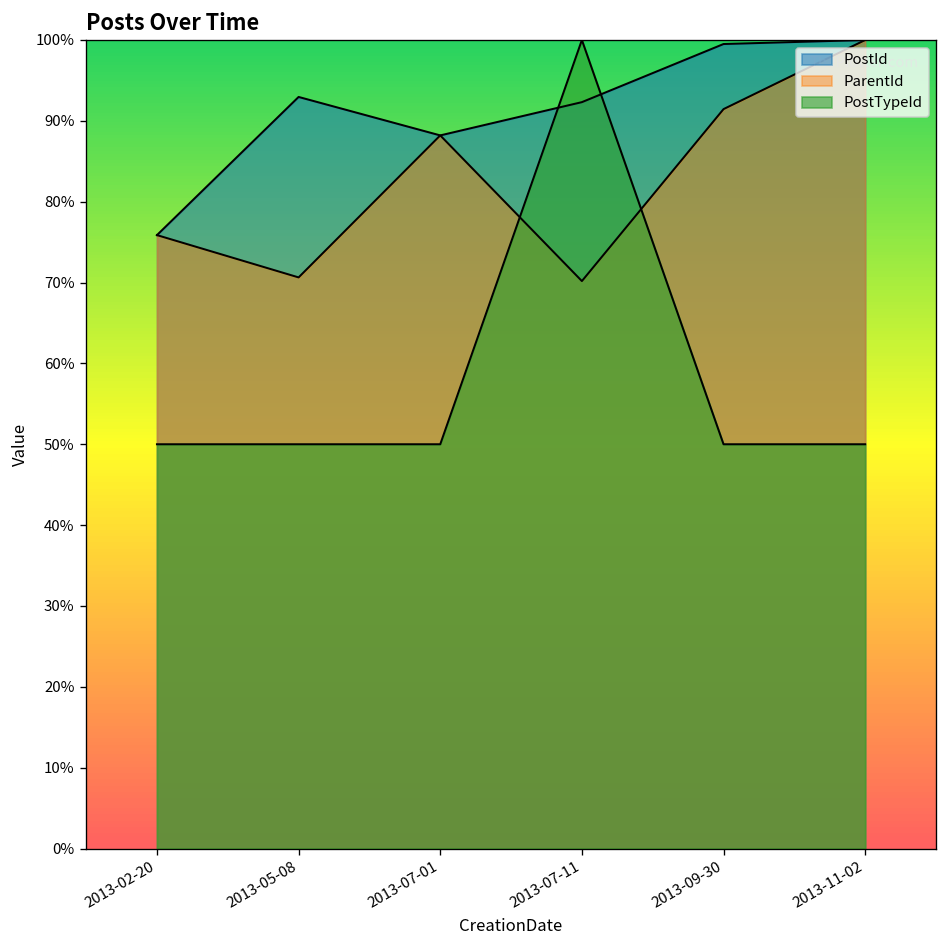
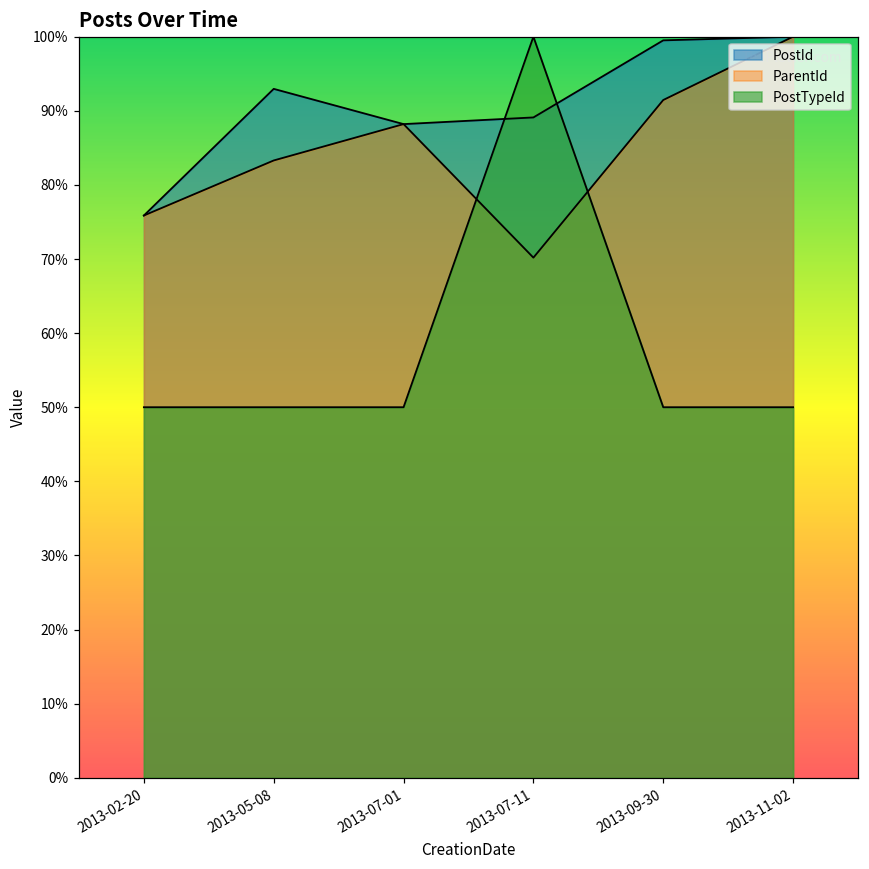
  {
    "PostId": {
      "2013-05-08": "93%",
-     "2013-07-11": "92%",
+     "2013-07-11": "89%",
      "2013-09-30": "100%"
    },
    "ParentId": {
-     "2013-05-08": "71%",
+     "2013-05-08": "83%",
      "2013-07-11": "70%",
      "2013-09-30": "91%"
    },
    "PostTypeId": {
      "2013-02-20": "50%",
      "2013-05-08": "50%",
      "2013-07-01": "50%",
      "2013-07-11": "100%",
      "2013-09-30": "50%",
      "2013-11-02": "50%"
    }
  }
